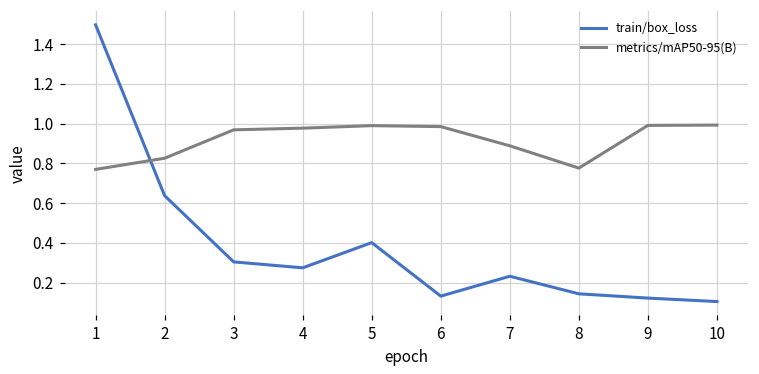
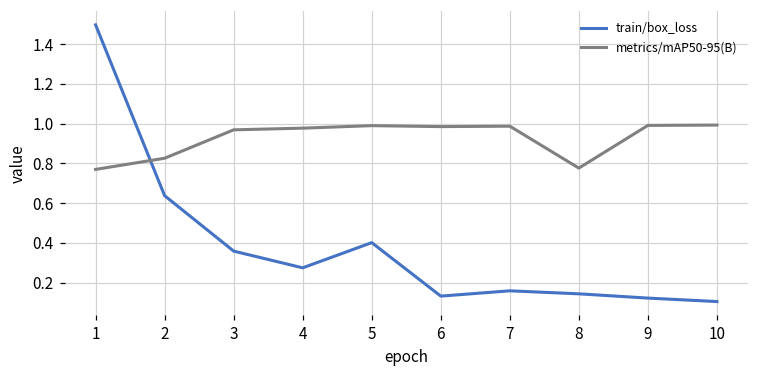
  {
    "train/box_loss": {
      "1": 1.50,
      "2": 0.64,
-     "3": 0.30,
+     "3": 0.36,
      "4": 0.27,
      "5": 0.40,
      "6": 0.13,
-     "7": 0.23,
+     "7": 0.16,
      "8": 0.14,
      "9": 0.12,
      "10": 0.10
    },
    "metrics/mAP50-95(B)": {
      "1": 0.77,
      "2": 0.83,
      "3": 0.97,
      "4": 0.98,
      "5": 0.99,
      "6": 0.99,
-     "7": 0.89,
+     "7": 0.99,
      "8": 0.78,
      "9": 0.99,
      "10": 0.99
    }
  }
